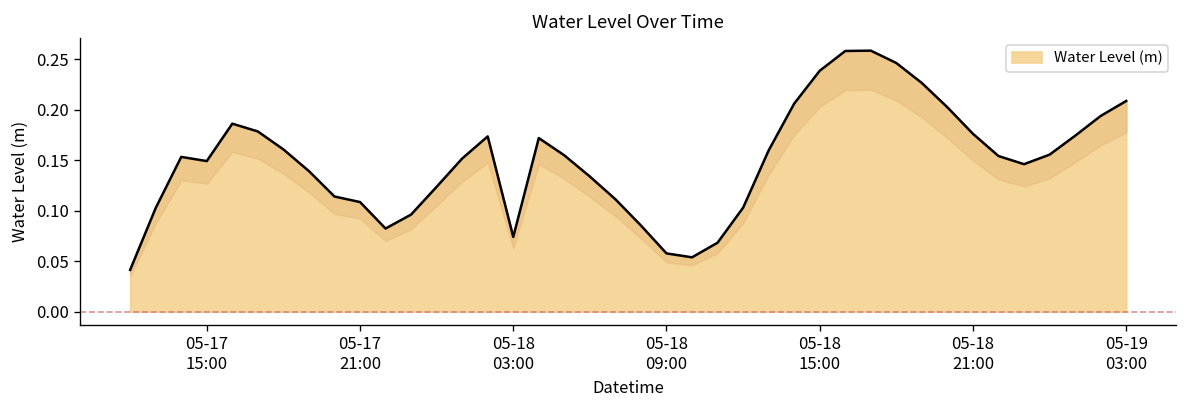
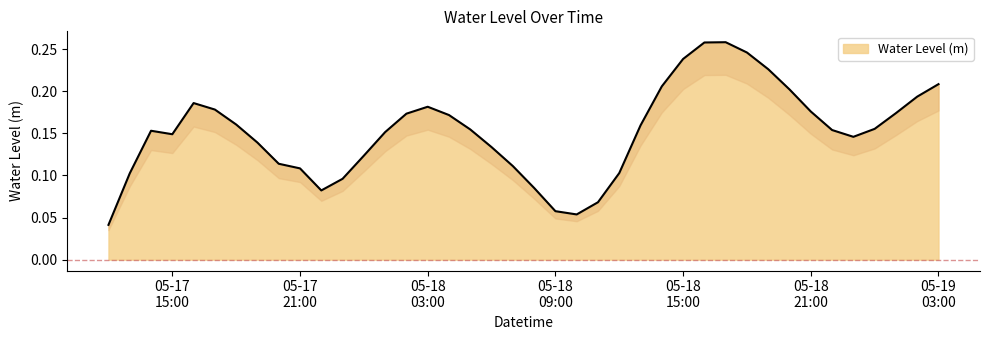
  {
    "05-17 15:00": 0.15,
    "05-17 21:00": 0.11,
-   "05-18 03:00": 0.07,
+   "05-18 03:00": 0.18,
    "05-18 09:00": 0.06,
    "05-18 15:00": 0.24,
    "05-18 21:00": 0.18,
    "05-19 03:00": 0.21
  }
